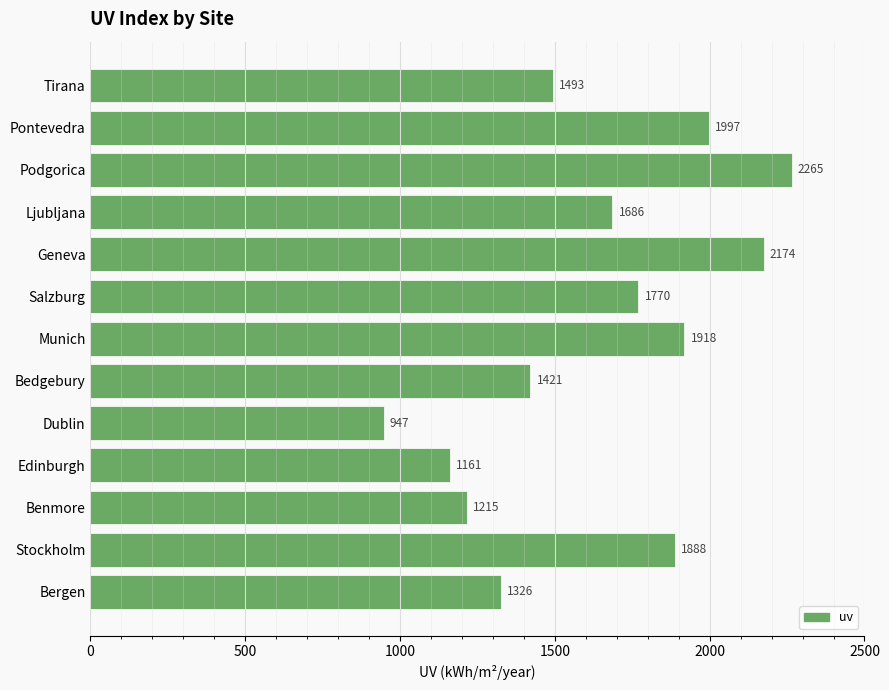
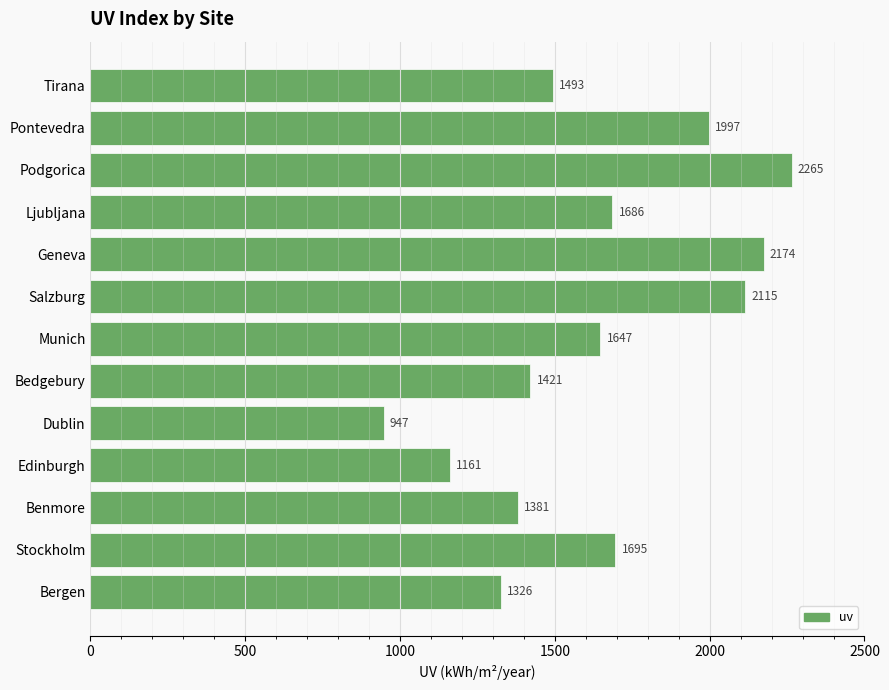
  {
    "Tirana": 1493,
    "Pontevedra": 1997,
    "Podgorica": 2265,
    "Ljubljana": 1686,
    "Geneva": 2174,
-   "Salzburg": 1770,
-   "Munich": 1918,
+   "Salzburg": 2115,
+   "Munich": 1647,
    "Bedgebury": 1421,
    "Dublin": 947,
    "Edinburgh": 1161,
-   "Benmore": 1215,
-   "Stockholm": 1888,
+   "Benmore": 1381,
+   "Stockholm": 1695,
    "Bergen": 1326
  }
